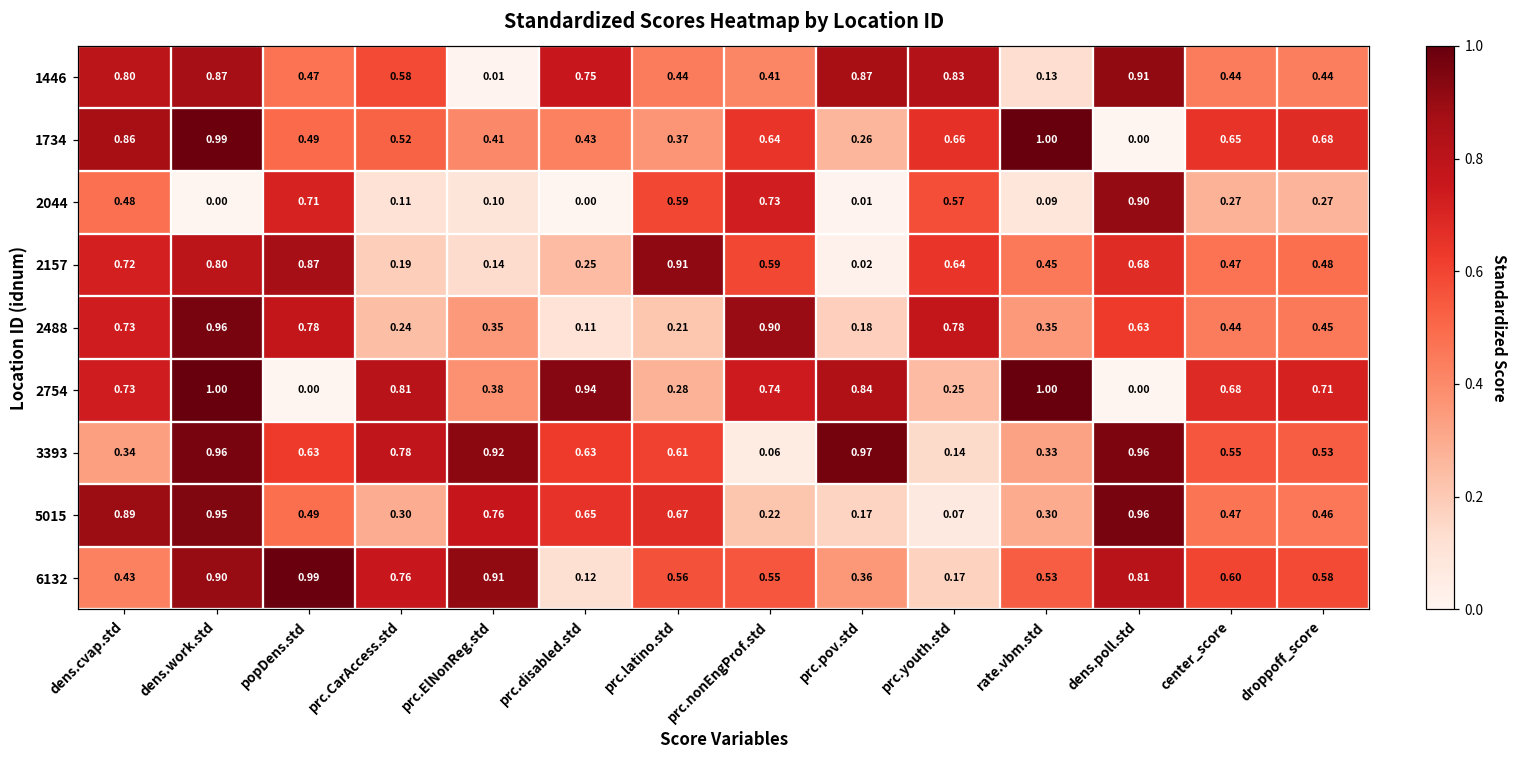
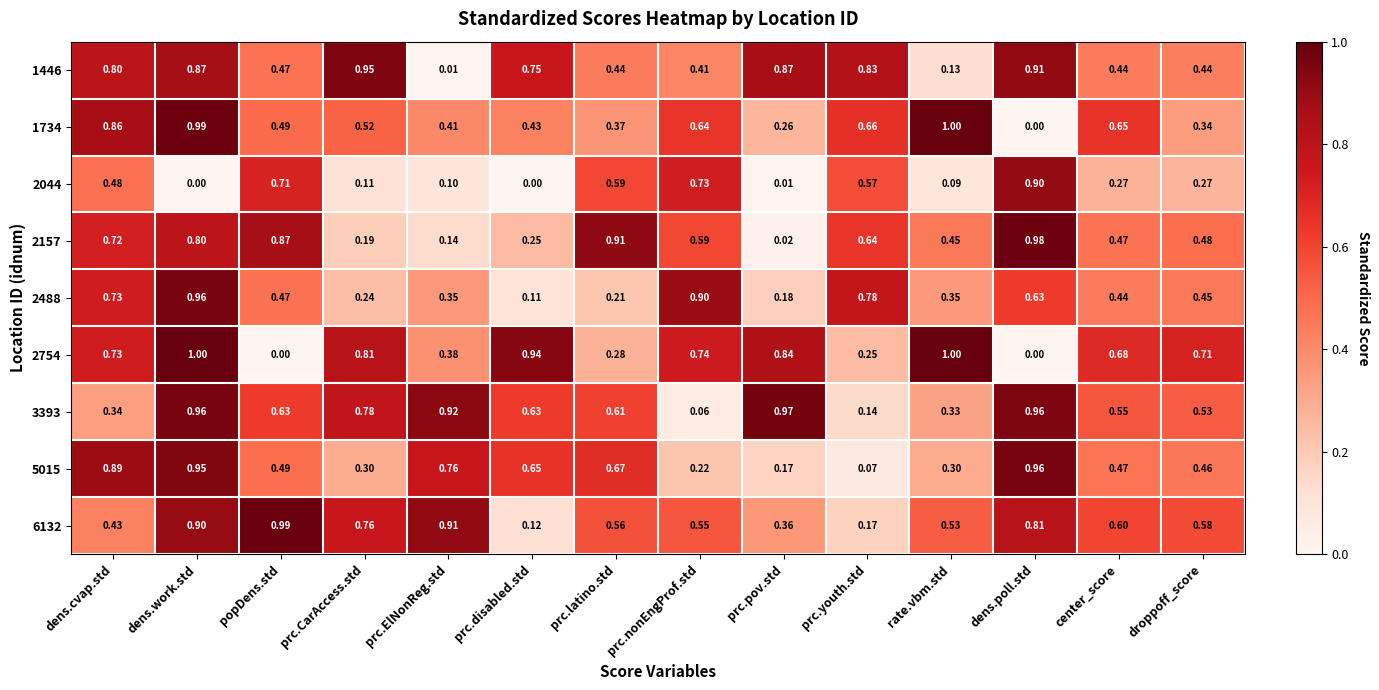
  {
    "1446": {
      "dens.cvap.std": 0.80,
      "dens.work.std": 0.87,
      "popDens.std": 0.47,
-     "prc.CarAccess.std": 0.58,
+     "prc.CarAccess.std": 0.95,
      "prc.ElNonReg.std": 0.01,
      "prc.disabled.std": 0.75,
      "prc.latino.std": 0.44,
      "prc.nonEngProf.std": 0.41,
      "prc.pov.std": 0.87,
      "prc.youth.std": 0.83,
      "rate.vbm.std": 0.13,
      "dens.poll.std": 0.91,
      "center_score": 0.44,
      "droppoff_score": 0.44
    },
    "1734": {
      "dens.cvap.std": 0.86,
      "dens.work.std": 0.99,
      "popDens.std": 0.49,
      "prc.CarAccess.std": 0.52,
      "prc.ElNonReg.std": 0.41,
      "prc.disabled.std": 0.43,
      "prc.latino.std": 0.37,
      "prc.nonEngProf.std": 0.64,
      "prc.pov.std": 0.26,
      "prc.youth.std": 0.66,
      "rate.vbm.std": 1.00,
      "dens.poll.std": 0.00,
      "center_score": 0.65,
-     "droppoff_score": 0.68
+     "droppoff_score": 0.34
    },
    "2044": {
      "dens.cvap.std": 0.48,
      "dens.work.std": 0.00,
      "popDens.std": 0.71,
      "prc.CarAccess.std": 0.11,
      "prc.ElNonReg.std": 0.10,
      "prc.disabled.std": 0.00,
      "prc.latino.std": 0.59,
      "prc.nonEngProf.std": 0.73,
      "prc.pov.std": 0.01,
      "prc.youth.std": 0.57,
      "rate.vbm.std": 0.09,
      "dens.poll.std": 0.90,
      "center_score": 0.27,
      "droppoff_score": 0.27
    },
    "2157": {
      "dens.cvap.std": 0.72,
      "dens.work.std": 0.80,
      "popDens.std": 0.87,
      "prc.CarAccess.std": 0.19,
      "prc.ElNonReg.std": 0.14,
      "prc.disabled.std": 0.25,
      "prc.latino.std": 0.91,
      "prc.nonEngProf.std": 0.59,
      "prc.pov.std": 0.02,
      "prc.youth.std": 0.64,
      "rate.vbm.std": 0.45,
-     "dens.poll.std": 0.68,
+     "dens.poll.std": 0.98,
      "center_score": 0.47,
      "droppoff_score": 0.48
    },
    "2488": {
      "dens.cvap.std": 0.73,
      "dens.work.std": 0.96,
-     "popDens.std": 0.78,
+     "popDens.std": 0.47,
      "prc.CarAccess.std": 0.24,
      "prc.ElNonReg.std": 0.35,
      "prc.disabled.std": 0.11,
      "prc.latino.std": 0.21,
      "prc.nonEngProf.std": 0.90,
      "prc.pov.std": 0.18,
      "prc.youth.std": 0.78,
      "rate.vbm.std": 0.35,
      "dens.poll.std": 0.63,
      "center_score": 0.44,
      "droppoff_score": 0.45
    },
    "2754": {
      "dens.cvap.std": 0.73,
      "dens.work.std": 1.00,
      "popDens.std": 0.00,
      "prc.CarAccess.std": 0.81,
      "prc.ElNonReg.std": 0.38,
      "prc.disabled.std": 0.94,
      "prc.latino.std": 0.28,
      "prc.nonEngProf.std": 0.74,
      "prc.pov.std": 0.84,
      "prc.youth.std": 0.25,
      "rate.vbm.std": 1.00,
      "dens.poll.std": 0.00,
      "center_score": 0.68,
      "droppoff_score": 0.71
    },
    "3393": {
      "dens.cvap.std": 0.34,
      "dens.work.std": 0.96,
      "popDens.std": 0.63,
      "prc.CarAccess.std": 0.78,
      "prc.ElNonReg.std": 0.92,
      "prc.disabled.std": 0.63,
      "prc.latino.std": 0.61,
      "prc.nonEngProf.std": 0.06,
      "prc.pov.std": 0.97,
      "prc.youth.std": 0.14,
      "rate.vbm.std": 0.33,
      "dens.poll.std": 0.96,
      "center_score": 0.55,
      "droppoff_score": 0.53
    },
    "5015": {
      "dens.cvap.std": 0.89,
      "dens.work.std": 0.95,
      "popDens.std": 0.49,
      "prc.CarAccess.std": 0.30,
      "prc.ElNonReg.std": 0.76,
      "prc.disabled.std": 0.65,
      "prc.latino.std": 0.67,
      "prc.nonEngProf.std": 0.22,
      "prc.pov.std": 0.17,
      "prc.youth.std": 0.07,
      "rate.vbm.std": 0.30,
      "dens.poll.std": 0.96,
      "center_score": 0.47,
      "droppoff_score": 0.46
    },
    "6132": {
      "dens.cvap.std": 0.43,
      "dens.work.std": 0.90,
      "popDens.std": 0.99,
      "prc.CarAccess.std": 0.76,
      "prc.ElNonReg.std": 0.91,
      "prc.disabled.std": 0.12,
      "prc.latino.std": 0.56,
      "prc.nonEngProf.std": 0.55,
      "prc.pov.std": 0.36,
      "prc.youth.std": 0.17,
      "rate.vbm.std": 0.53,
      "dens.poll.std": 0.81,
      "center_score": 0.60,
      "droppoff_score": 0.58
    }
  }
